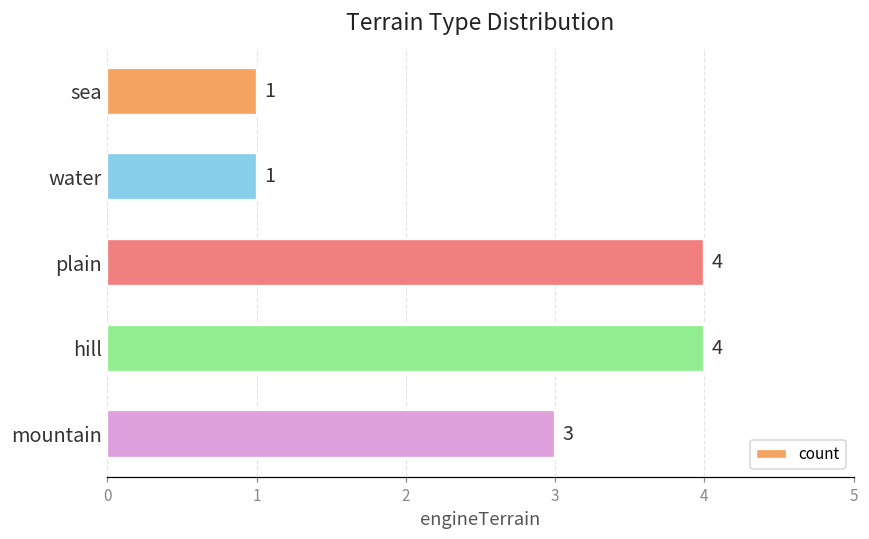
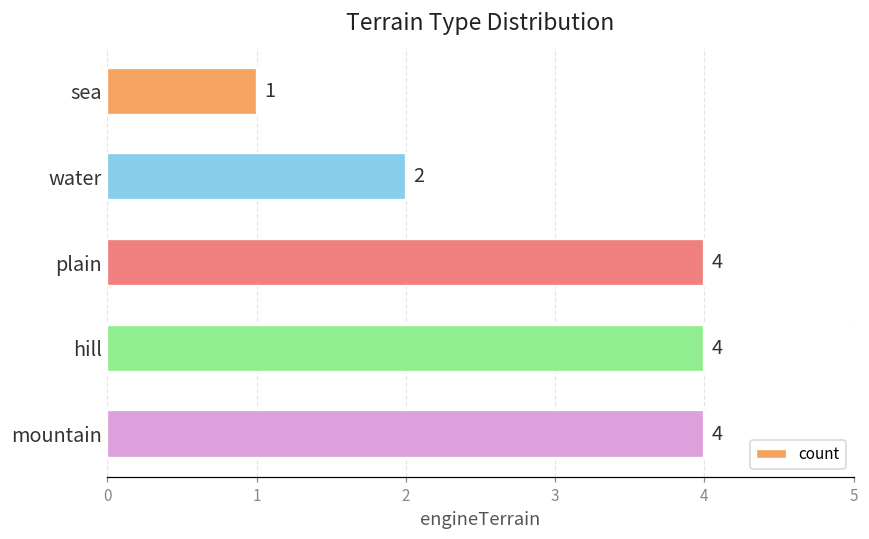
  {
    "sea": 1,
-   "water": 1,
+   "water": 2,
    "plain": 4,
    "hill": 4,
-   "mountain": 3
+   "mountain": 4
  }
